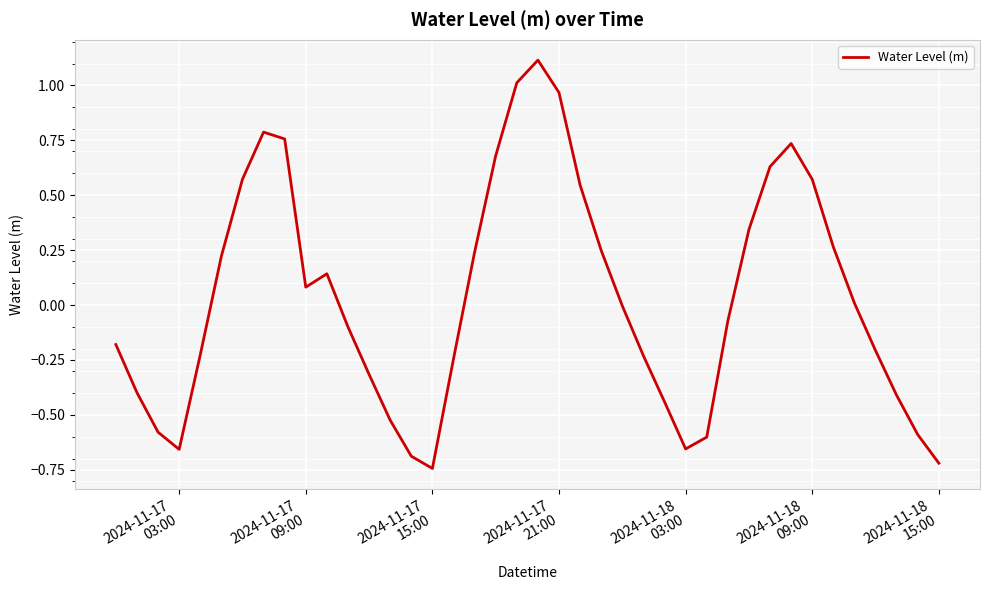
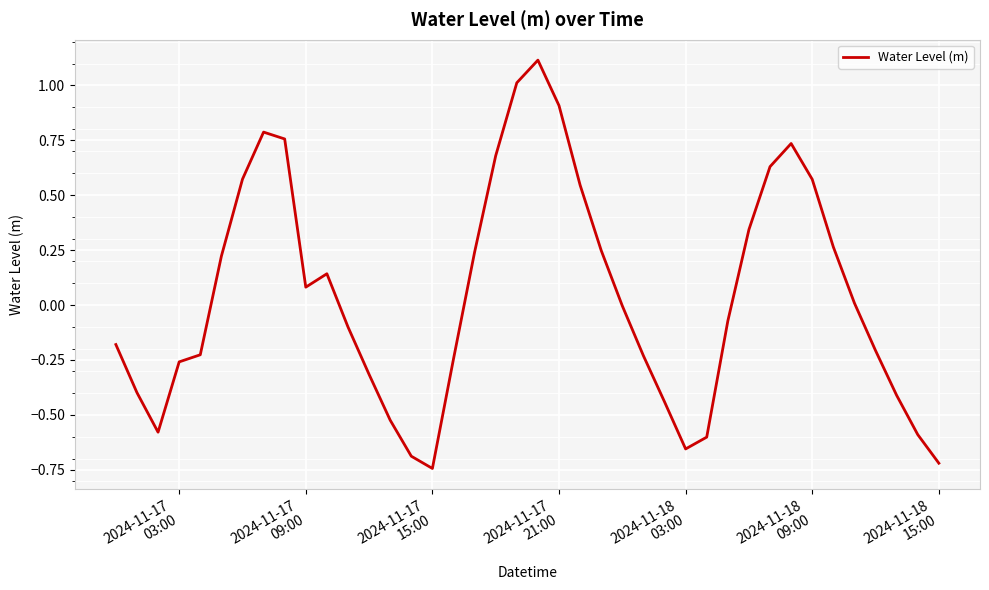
  {
-   "2024-11-17 03:00": -0.66,
+   "2024-11-17 03:00": -0.26,
    "2024-11-17 09:00": 0.08,
    "2024-11-17 15:00": -0.74,
-   "2024-11-17 21:00": 0.97,
+   "2024-11-17 21:00": 0.91,
    "2024-11-18 03:00": -0.66,
    "2024-11-18 09:00": 0.57,
    "2024-11-18 15:00": -0.72
  }
